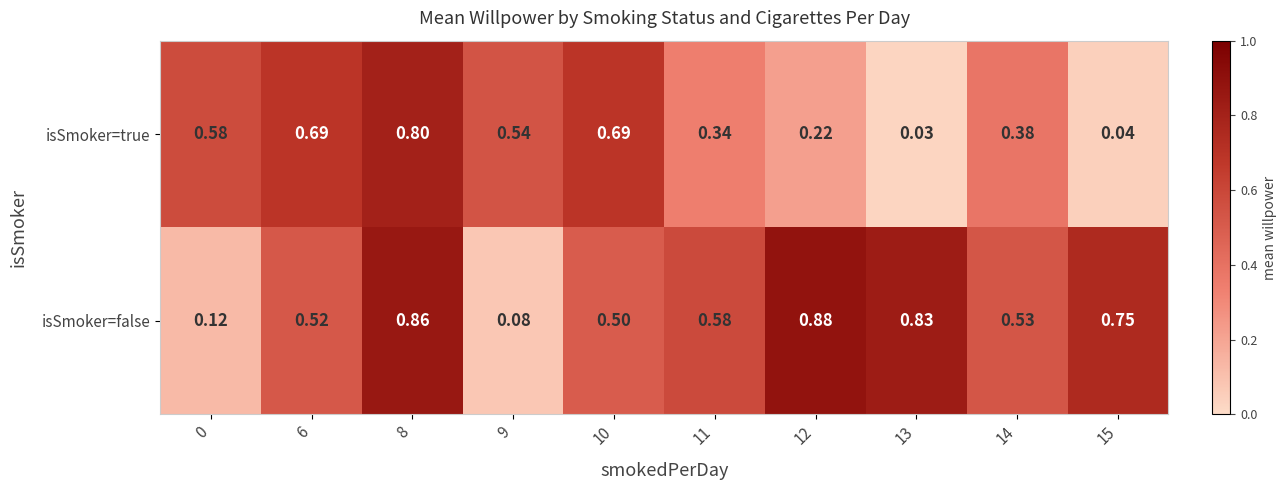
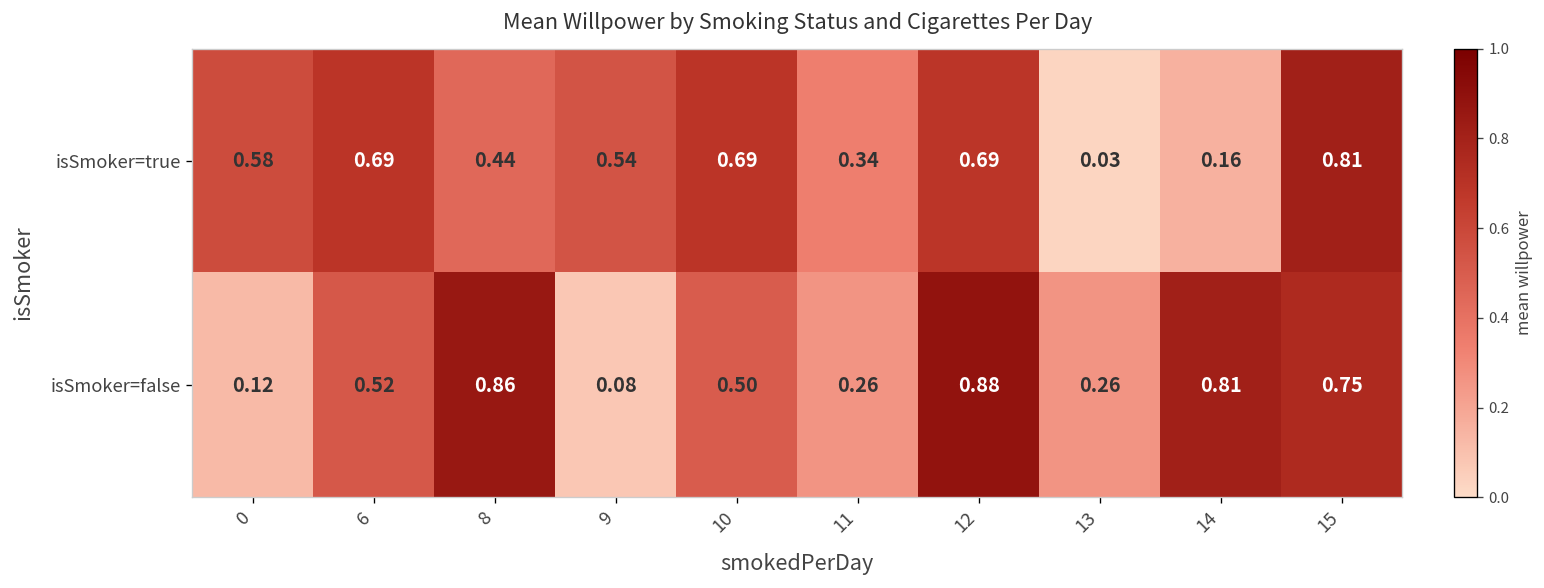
  {
    "isSmoker=true": {
      "0": 0.58,
      "6": 0.69,
-     "8": 0.80,
+     "8": 0.44,
      "9": 0.54,
      "10": 0.69,
      "11": 0.34,
-     "12": 0.22,
+     "12": 0.69,
      "13": 0.03,
-     "14": 0.38,
-     "15": 0.04
+     "14": 0.16,
+     "15": 0.81
    },
    "isSmoker=false": {
      "0": 0.12,
      "6": 0.52,
      "8": 0.86,
      "9": 0.08,
      "10": 0.50,
-     "11": 0.58,
+     "11": 0.26,
      "12": 0.88,
-     "13": 0.83,
-     "14": 0.53,
+     "13": 0.26,
+     "14": 0.81,
      "15": 0.75
    }
  }
